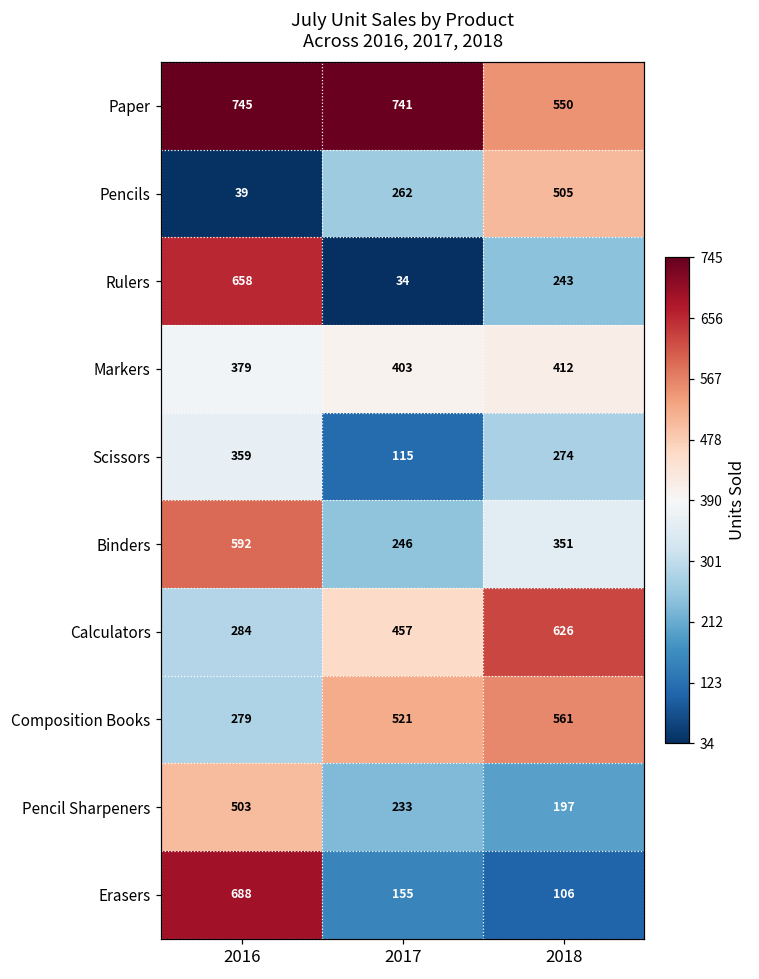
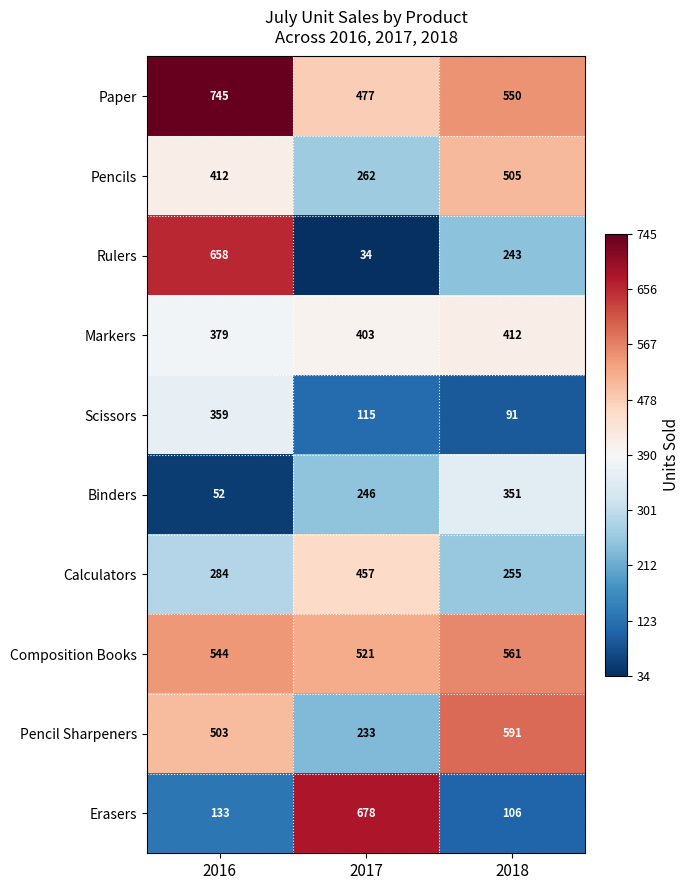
  {
    "Paper": {
      "2016": 745,
-     "2017": 741,
+     "2017": 477,
      "2018": 550
    },
    "Pencils": {
-     "2016": 39,
+     "2016": 412,
      "2017": 262,
      "2018": 505
    },
    "Rulers": {
      "2016": 658,
      "2017": 34,
      "2018": 243
    },
    "Markers": {
      "2016": 379,
      "2017": 403,
      "2018": 412
    },
    "Scissors": {
      "2016": 359,
      "2017": 115,
-     "2018": 274
+     "2018": 91
    },
    "Binders": {
-     "2016": 592,
+     "2016": 52,
      "2017": 246,
      "2018": 351
    },
    "Calculators": {
      "2016": 284,
      "2017": 457,
-     "2018": 626
+     "2018": 255
    },
    "Composition Books": {
-     "2016": 279,
+     "2016": 544,
      "2017": 521,
      "2018": 561
    },
    "Pencil Sharpeners": {
      "2016": 503,
      "2017": 233,
-     "2018": 197
+     "2018": 591
    },
    "Erasers": {
-     "2016": 688,
-     "2017": 155,
+     "2016": 133,
+     "2017": 678,
      "2018": 106
    }
  }
